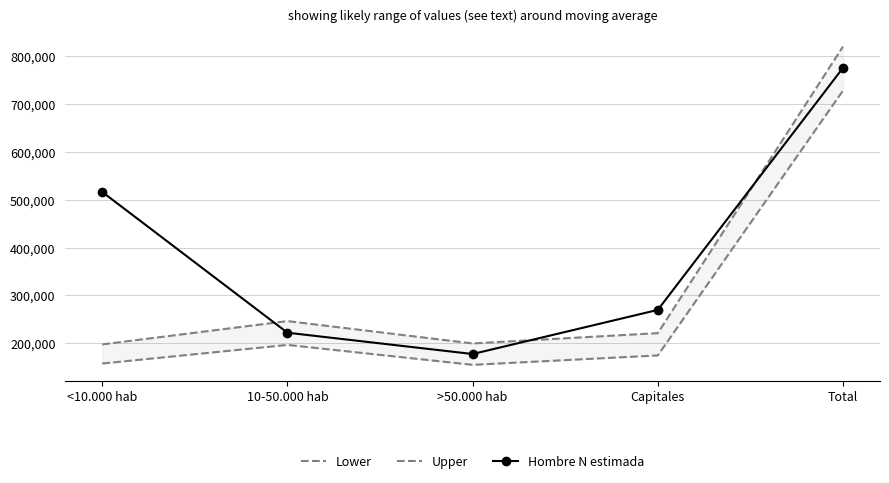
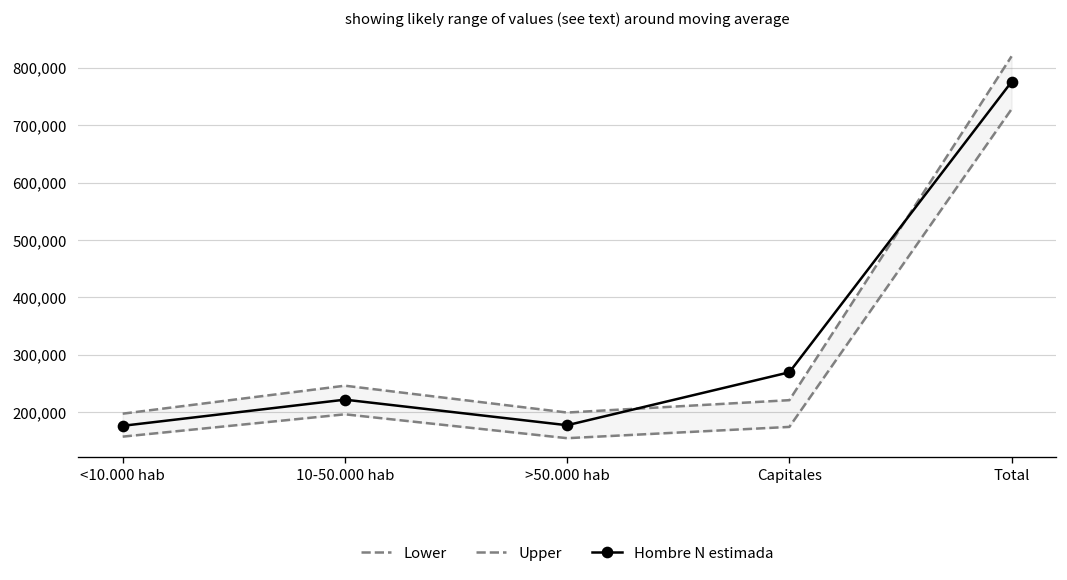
  {
    "Hombre N estimada": {
-     "<10.000 hab": "520,000",
+     "<10.000 hab": "180,000",
      "10-50.000 hab": "220,000",
      ">50.000 hab": "180,000",
      "Capitales": "270,000",
      "Total": "780,000"
    }
  }
